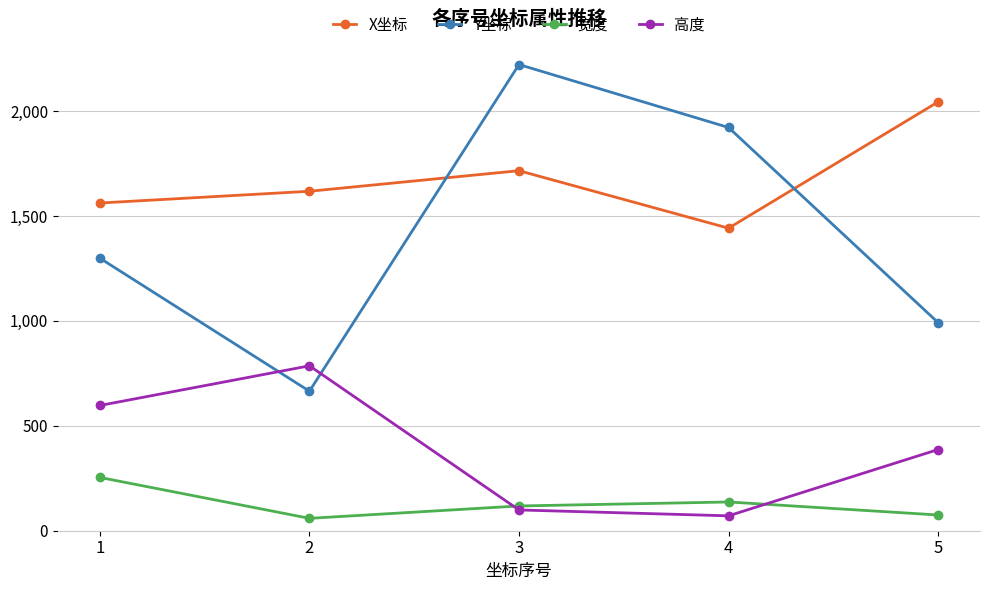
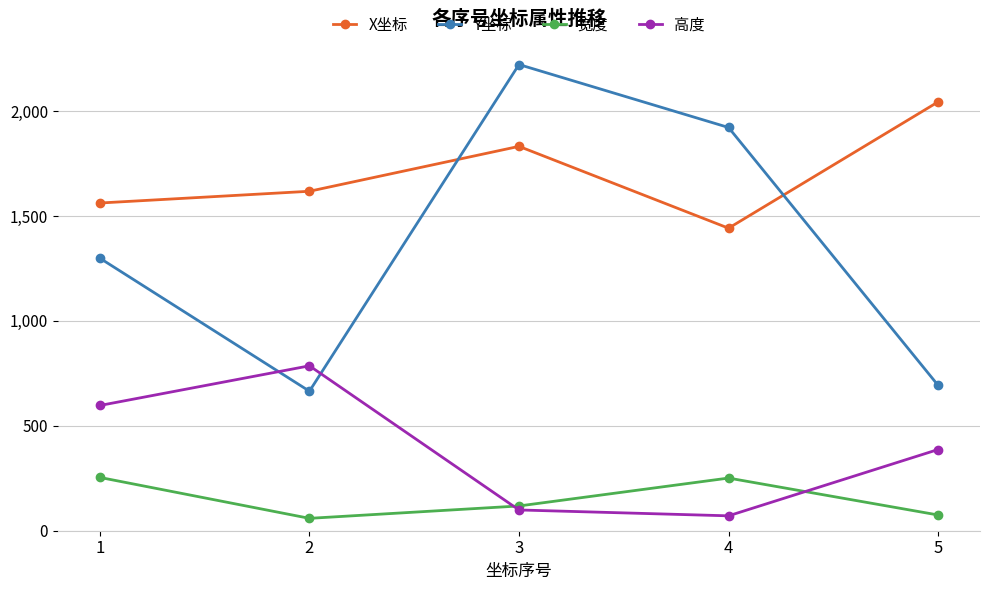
  {
    "X坐标": {
      "1": "1,560",
      "2": "1,620",
-     "3": "1,720",
+     "3": "1,830",
      "4": "1,440",
      "5": "2,040"
    },
    "Y坐标": {
      "1": "1,300",
      "2": "670",
      "3": "2,220",
      "4": "1,920",
-     "5": "990"
+     "5": "690"
    },
    "宽度": {
      "1": "250",
      "2": "60",
      "3": "120",
-     "4": "140",
+     "4": "250",
      "5": "80"
    },
    "高度": {
      "1": "600",
      "2": "790",
      "3": "100",
      "4": "70",
      "5": "390"
    }
  }
